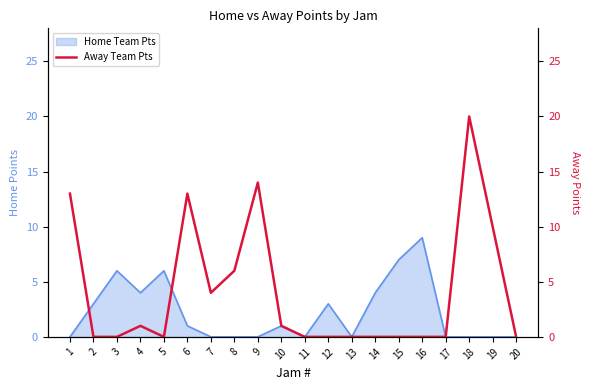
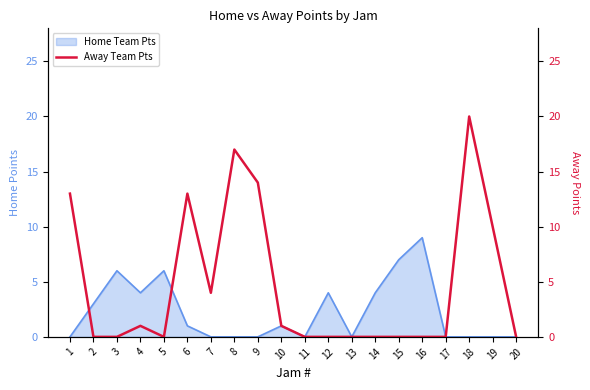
  {
    "Home Team Pts": {
      "1": 0,
      "2": 3,
      "3": 6,
      "4": 4,
      "5": 6,
      "6": 1,
      "7": 0,
      "8": 0,
      "9": 0,
      "10": 1,
      "11": 0,
-     "12": 3,
+     "12": 4,
      "13": 0,
      "14": 4,
      "15": 7,
      "16": 9,
      "17": 0,
      "18": 0,
      "19": 0,
      "20": 0
    },
    "Away Team Pts": {
      "1": 13,
      "2": 0,
      "3": 0,
      "4": 1,
      "5": 0,
      "6": 13,
      "7": 4,
-     "8": 6,
+     "8": 17,
      "9": 14,
      "10": 1,
      "11": 0,
      "12": 0,
      "13": 0,
      "14": 0,
      "15": 0,
      "16": 0,
      "17": 0,
      "18": 20,
      "19": 10,
      "20": 0
    }
  }
